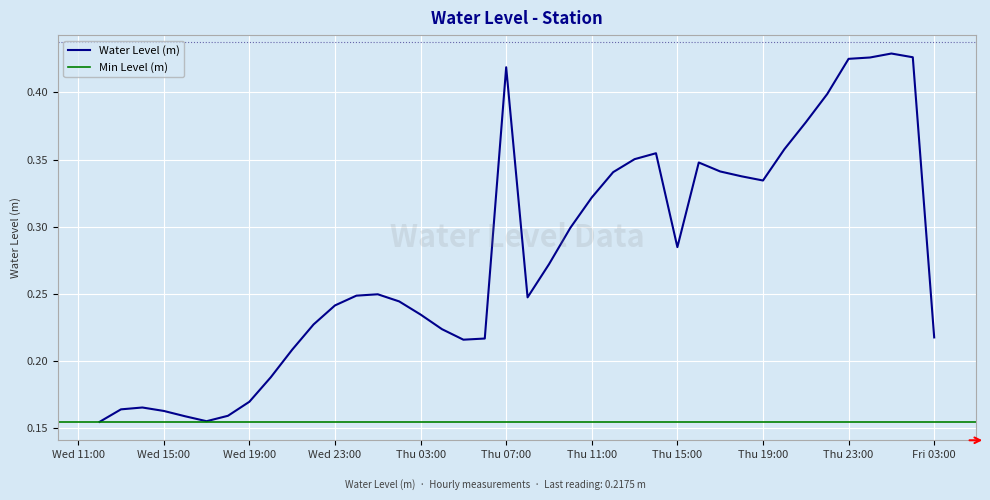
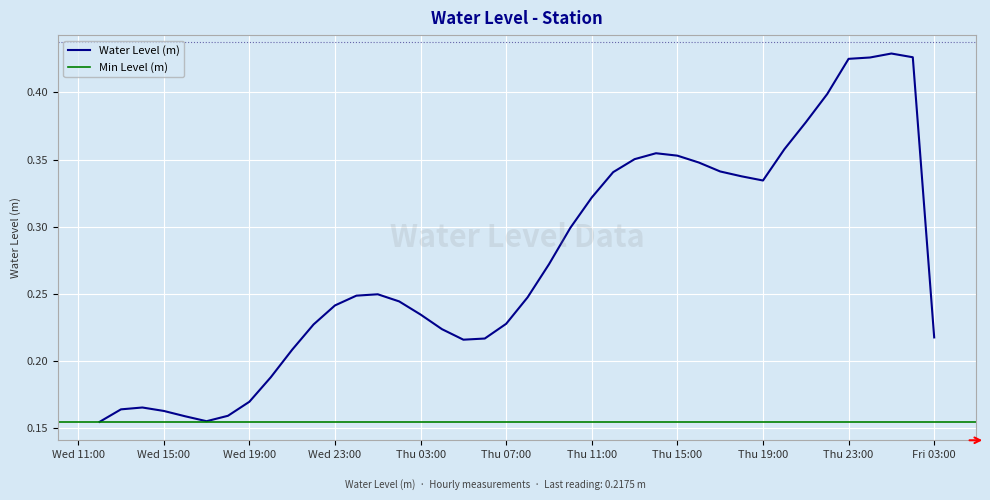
  {
    "Wed 15:00": 0.163,
    "Wed 19:00": 0.169,
    "Wed 23:00": 0.241,
    "Thu 03:00": 0.235,
-   "Thu 07:00": 0.419,
+   "Thu 07:00": 0.228,
    "Thu 11:00": 0.322,
-   "Thu 15:00": 0.285,
+   "Thu 15:00": 0.353,
    "Thu 19:00": 0.334,
    "Thu 23:00": 0.425,
    "Fri 03:00": 0.217
  }
